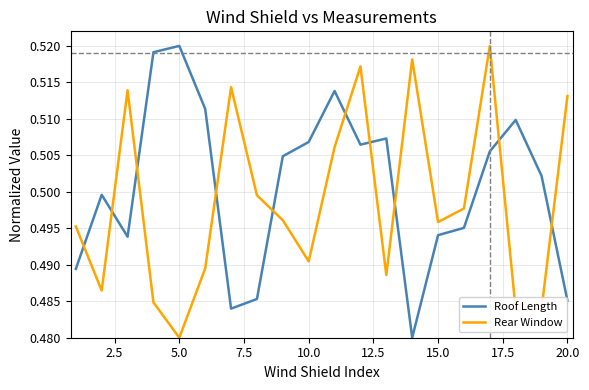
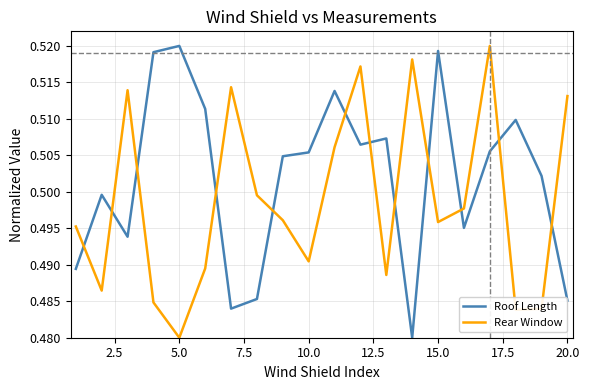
  {
    "Roof Length": {
      "5.0": 0.520,
-     "10.0": 0.507,
-     "15.0": 0.494,
+     "10.0": 0.505,
+     "15.0": 0.519,
      "20.0": 0.485
    },
    "Rear Window": {
      "5.0": 0.480,
      "10.0": 0.490,
      "15.0": 0.496,
      "20.0": 0.513
    }
  }
